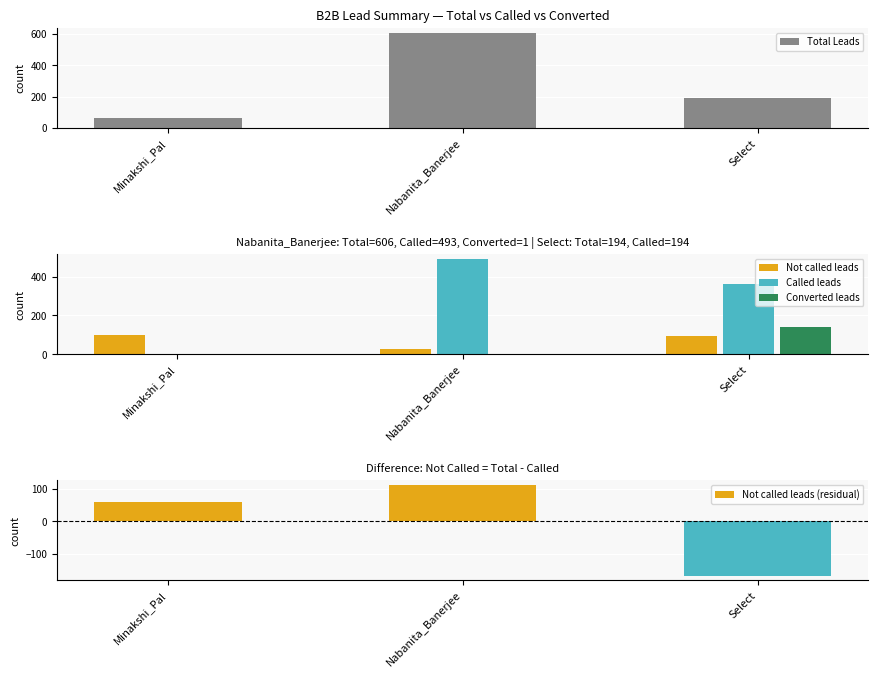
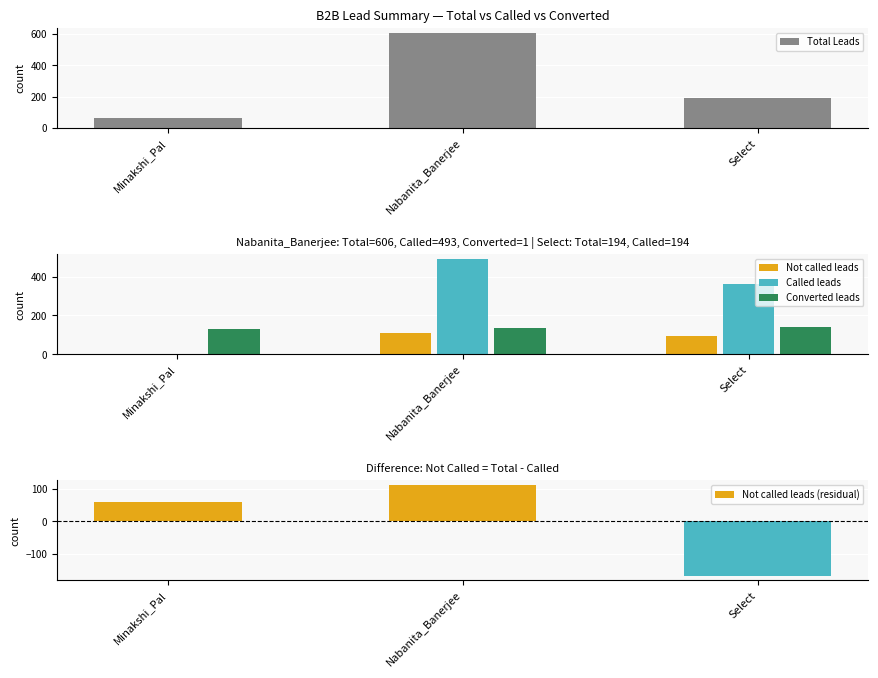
  {
    "B2B Lead Summary — Total vs Called vs Converted": {
      "Minakshi_Pal": 60,
      "Nabanita_Banerjee": 610,
      "Select": 190
    },
    "Nabanita_Banerjee: Total=606, Called=493, Converted=1 | Select: Total=194, Called=194": {
      "Not called leads": {
-       "Minakshi_Pal": 100,
-       "Nabanita_Banerjee": 30,
+       "Minakshi_Pal": 0,
+       "Nabanita_Banerjee": 110,
        "Select": 90
      },
      "Called leads": {
        "Nabanita_Banerjee": 490,
        "Select": 360
      },
      "Converted leads": {
-       "Minakshi_Pal": 0,
-       "Nabanita_Banerjee": 0,
+       "Minakshi_Pal": 130,
+       "Nabanita_Banerjee": 140,
        "Select": 140
      }
    },
    "Difference: Not Called = Total - Called": {
      "Minakshi_Pal": 60,
      "Nabanita_Banerjee": 110,
      "Select": -170
    }
  }
